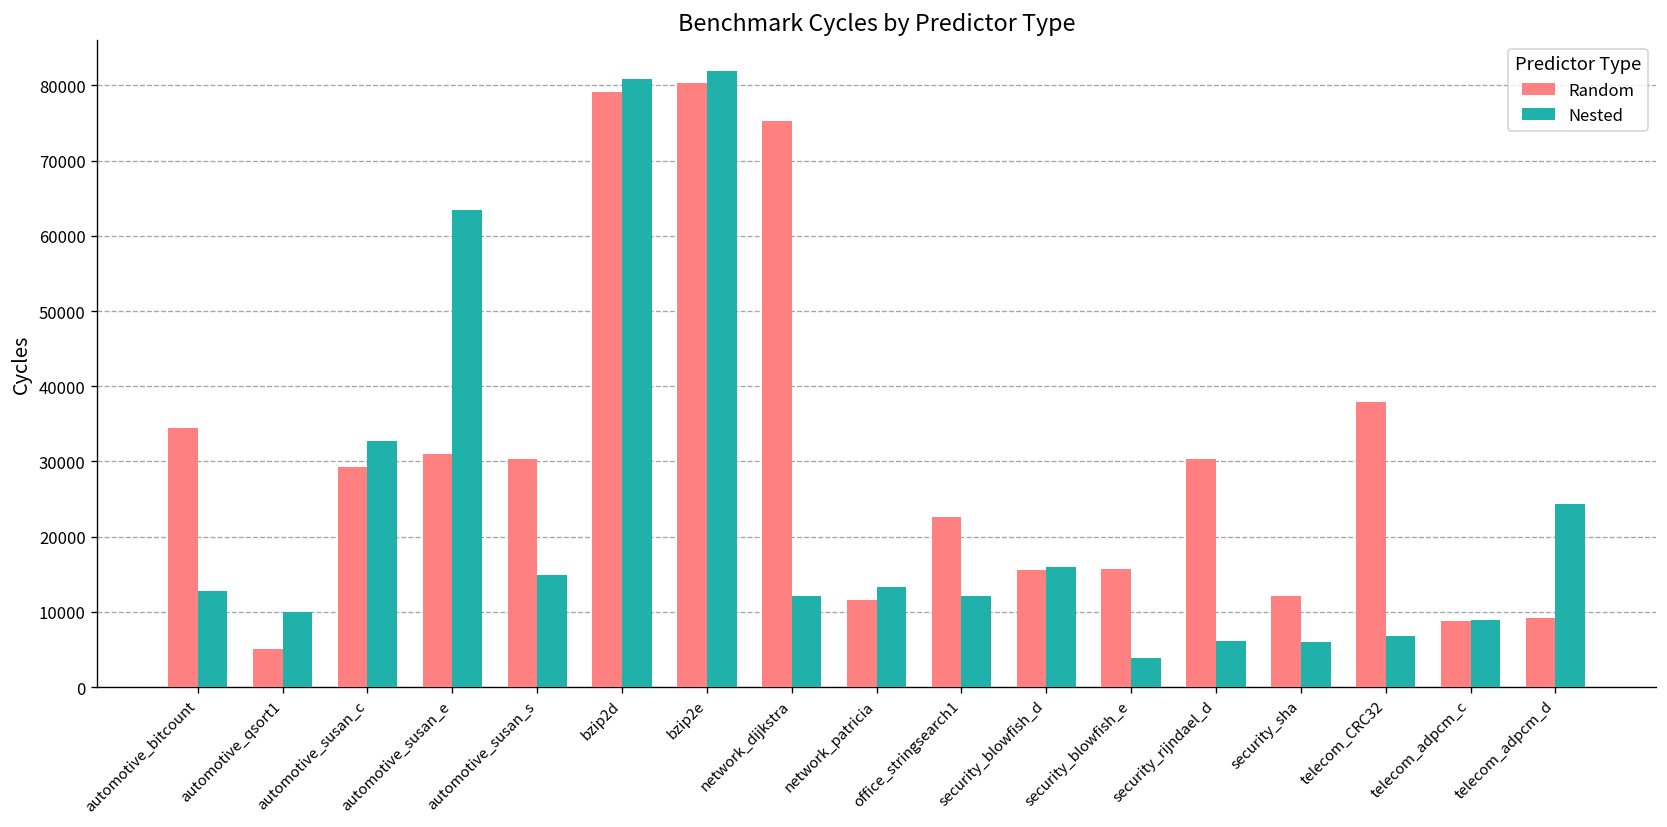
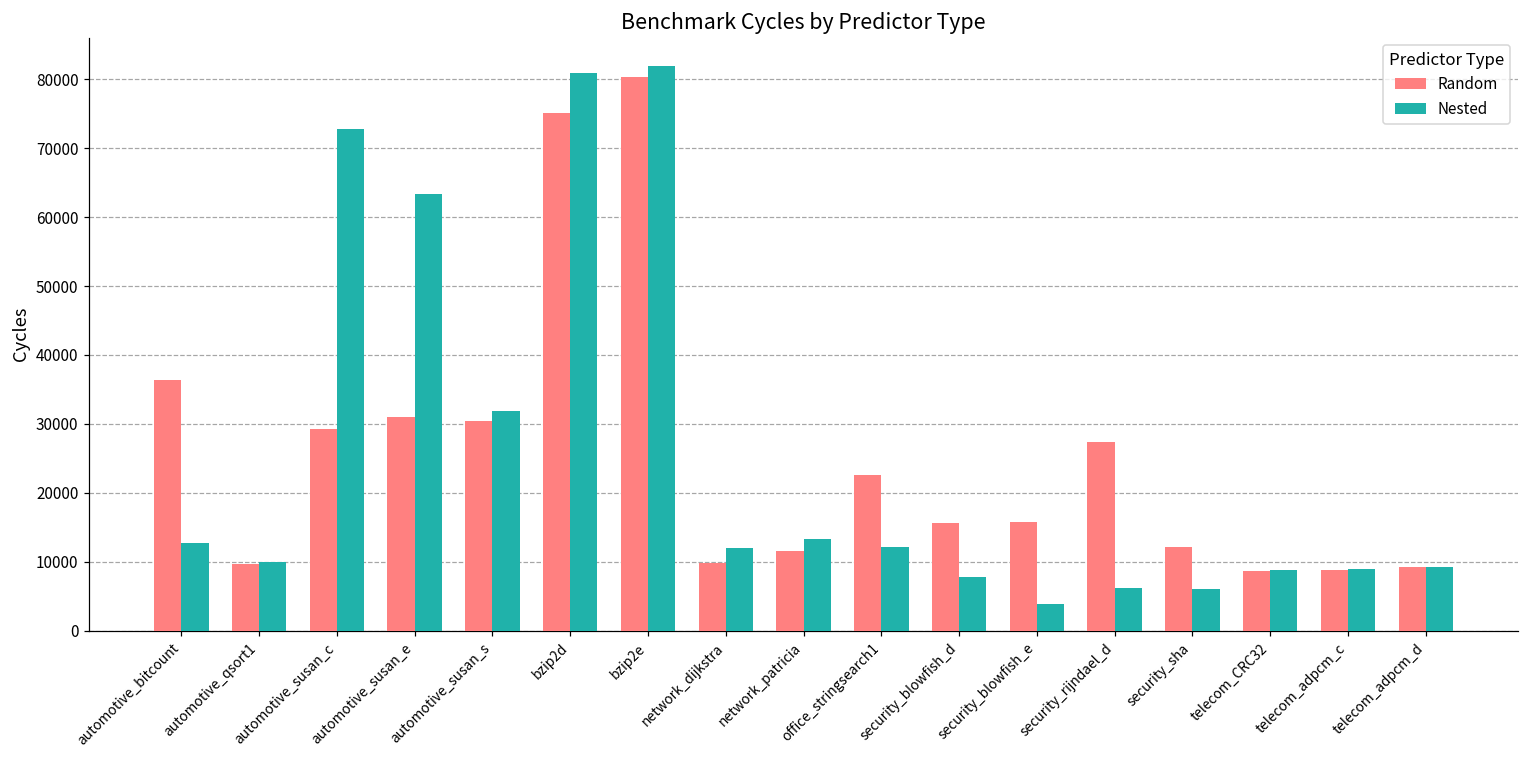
  {
    "Random": {
-     "automotive_bitcount": 34000,
-     "automotive_qsort1": 5000,
+     "automotive_bitcount": 36000,
+     "automotive_qsort1": 10000,
      "automotive_susan_c": 29000,
      "automotive_susan_e": 31000,
      "automotive_susan_s": 30000,
-     "bzip2d": 79000,
+     "bzip2d": 75000,
      "bzip2e": 80000,
-     "network_dijkstra": 75000,
+     "network_dijkstra": 10000,
      "network_patricia": 12000,
      "office_stringsearch1": 23000,
      "security_blowfish_d": 16000,
      "security_blowfish_e": 16000,
-     "security_rijndael_d": 30000,
+     "security_rijndael_d": 27000,
      "security_sha": 12000,
-     "telecom_CRC32": 38000,
+     "telecom_CRC32": 9000,
      "telecom_adpcm_c": 9000,
      "telecom_adpcm_d": 9000
    },
    "Nested": {
      "automotive_bitcount": 13000,
      "automotive_qsort1": 10000,
-     "automotive_susan_c": 33000,
+     "automotive_susan_c": 73000,
      "automotive_susan_e": 63000,
-     "automotive_susan_s": 15000,
+     "automotive_susan_s": 32000,
      "bzip2d": 81000,
      "bzip2e": 82000,
      "network_dijkstra": 12000,
      "network_patricia": 13000,
      "office_stringsearch1": 12000,
-     "security_blowfish_d": 16000,
+     "security_blowfish_d": 8000,
      "security_blowfish_e": 4000,
      "security_rijndael_d": 6000,
      "security_sha": 6000,
-     "telecom_CRC32": 7000,
+     "telecom_CRC32": 9000,
      "telecom_adpcm_c": 9000,
-     "telecom_adpcm_d": 24000
+     "telecom_adpcm_d": 9000
    }
  }
